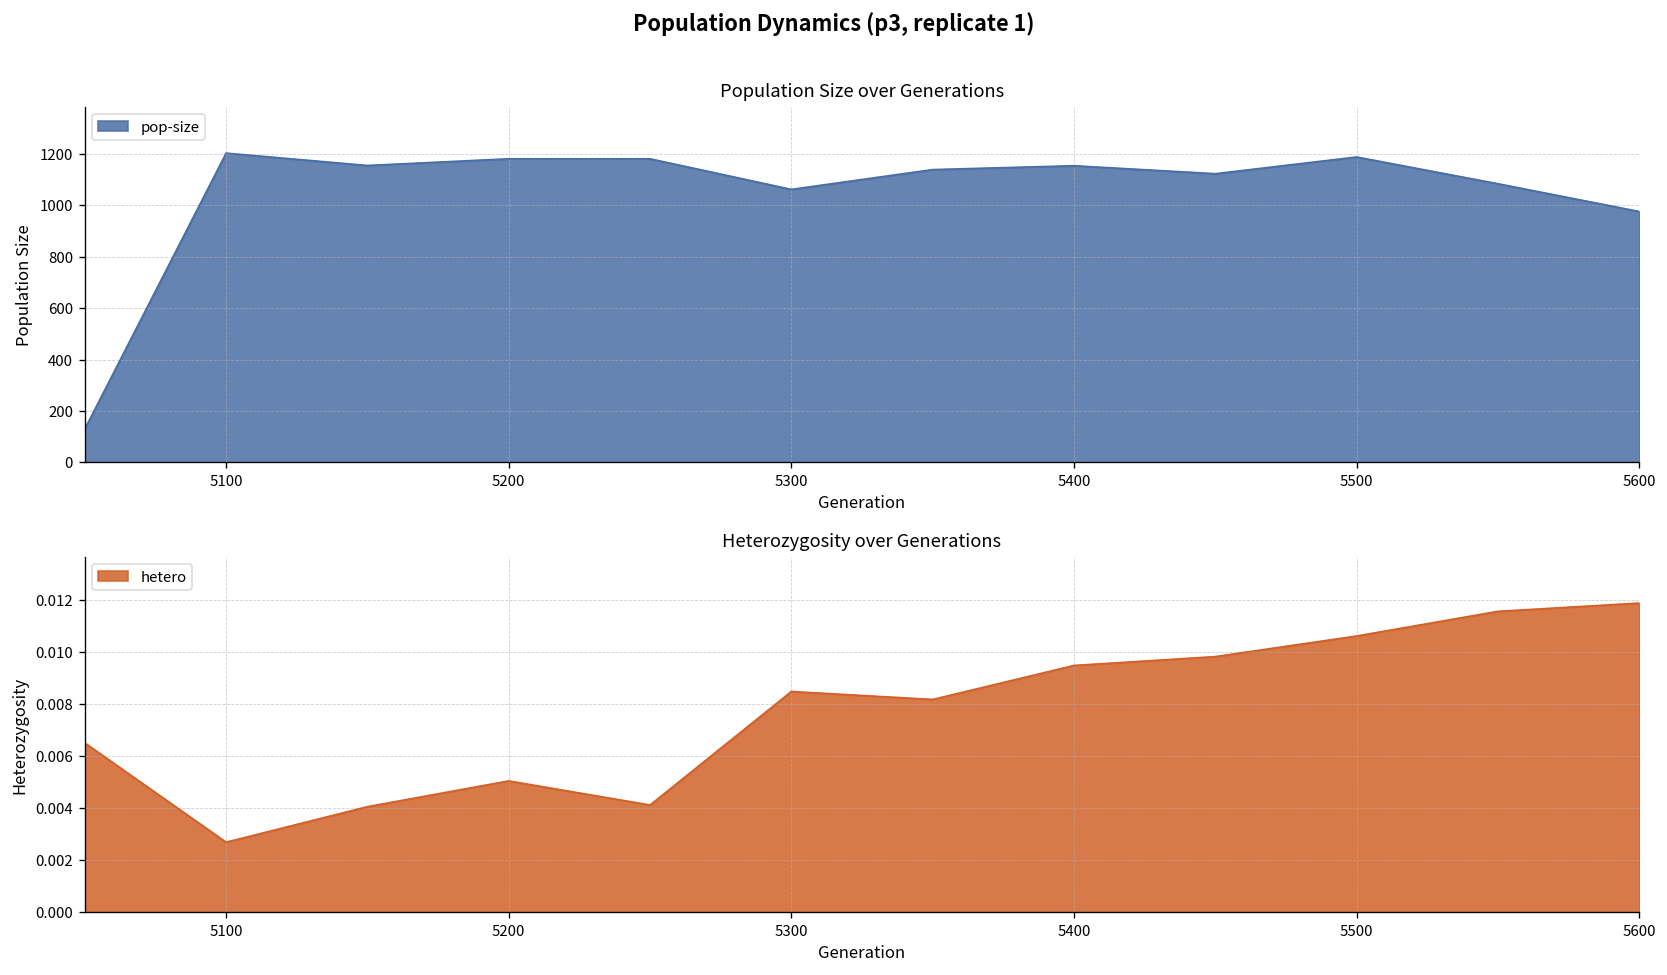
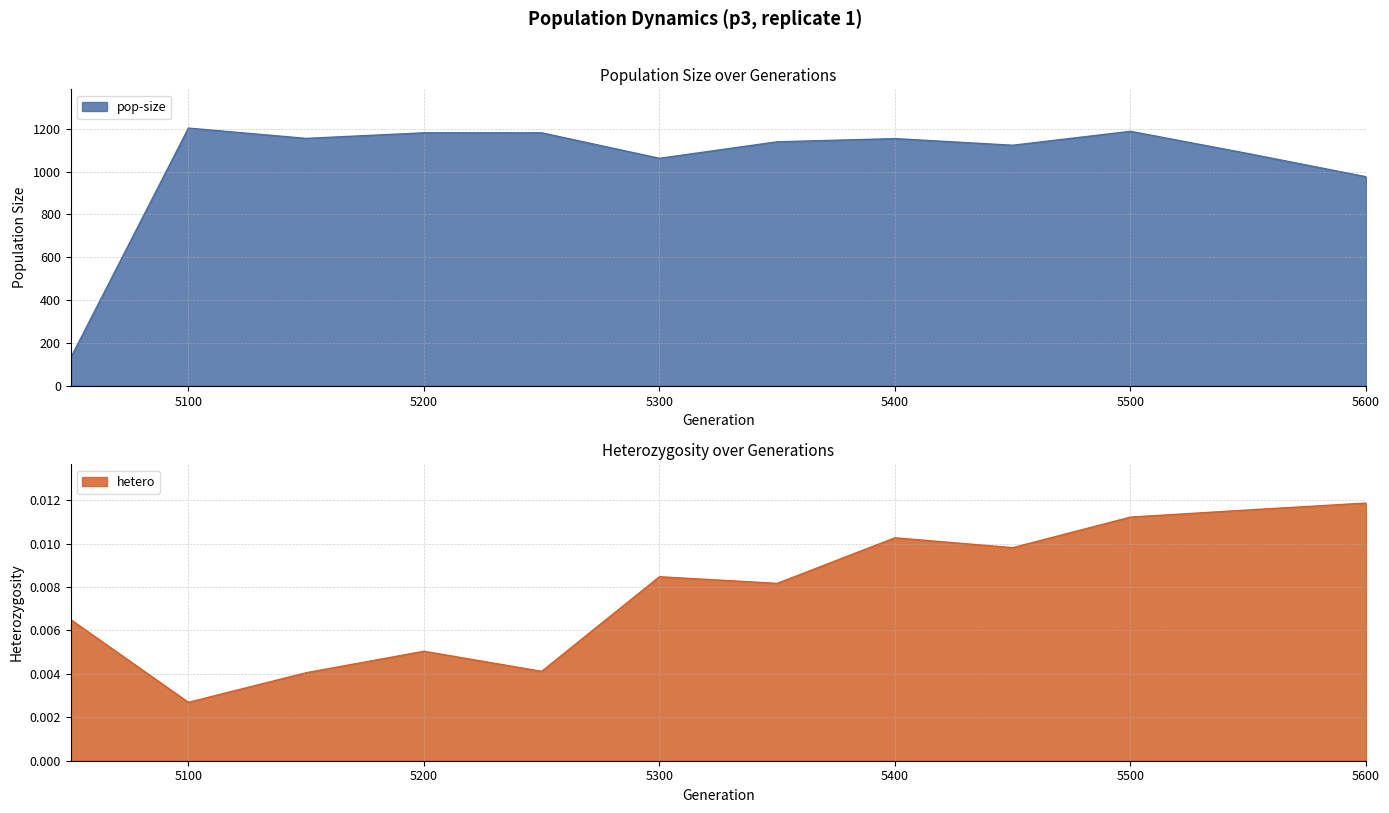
  {
    "Population Size over Generations": {
      "5100": 1200,
      "5200": 1180,
      "5300": 1060,
      "5400": 1150,
      "5500": 1190,
      "5600": 980
    },
    "Heterozygosity over Generations": {
      "5100": 0.0027,
      "5200": 0.0050,
      "5300": 0.0085,
-     "5400": 0.0095,
-     "5500": 0.0106,
+     "5400": 0.0103,
+     "5500": 0.0112,
      "5600": 0.0119
    }
  }
